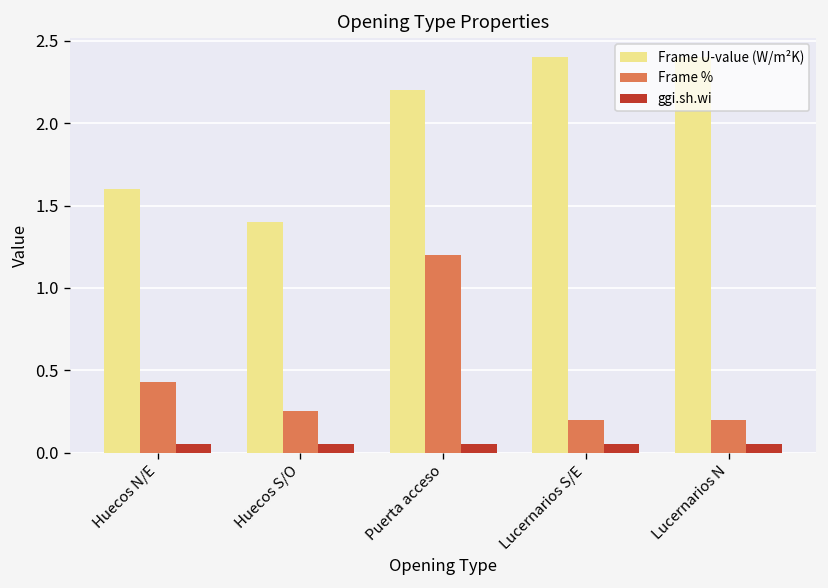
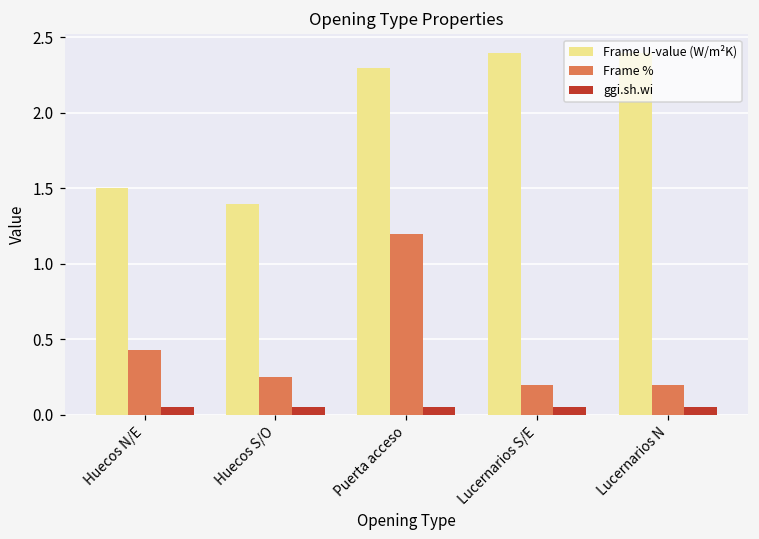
  {
    "Frame U-value (W/m²K)": {
-     "Huecos N/E": 1.6,
+     "Huecos N/E": 1.5,
      "Huecos S/O": 1.4,
-     "Puerta acceso": 2.2,
+     "Puerta acceso": 2.3,
      "Lucernarios S/E": 2.4
    },
    "Frame %": {
      "Huecos N/E": 0.43,
      "Huecos S/O": 0.25,
      "Puerta acceso": 1.2,
      "Lucernarios S/E": 0.2,
      "Lucernarios N": 0.2
    },
    "ggi.sh.wi": {
      "Huecos N/E": 0.05,
      "Huecos S/O": 0.05,
      "Puerta acceso": 0.05,
      "Lucernarios S/E": 0.05,
      "Lucernarios N": 0.05
    }
  }
